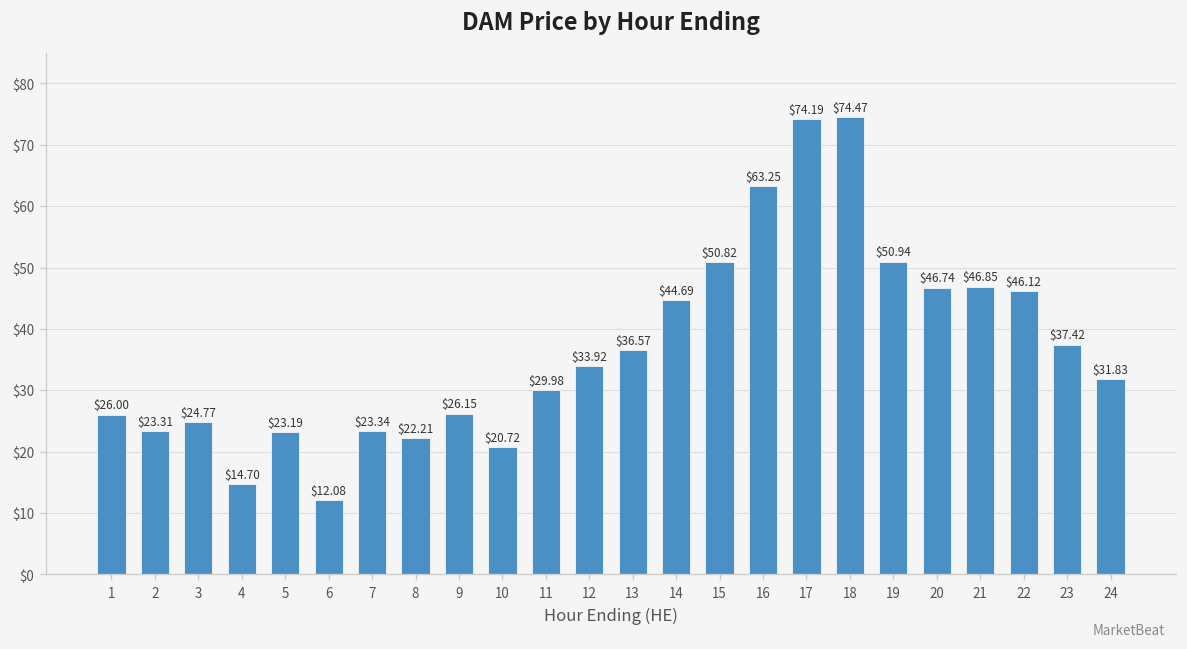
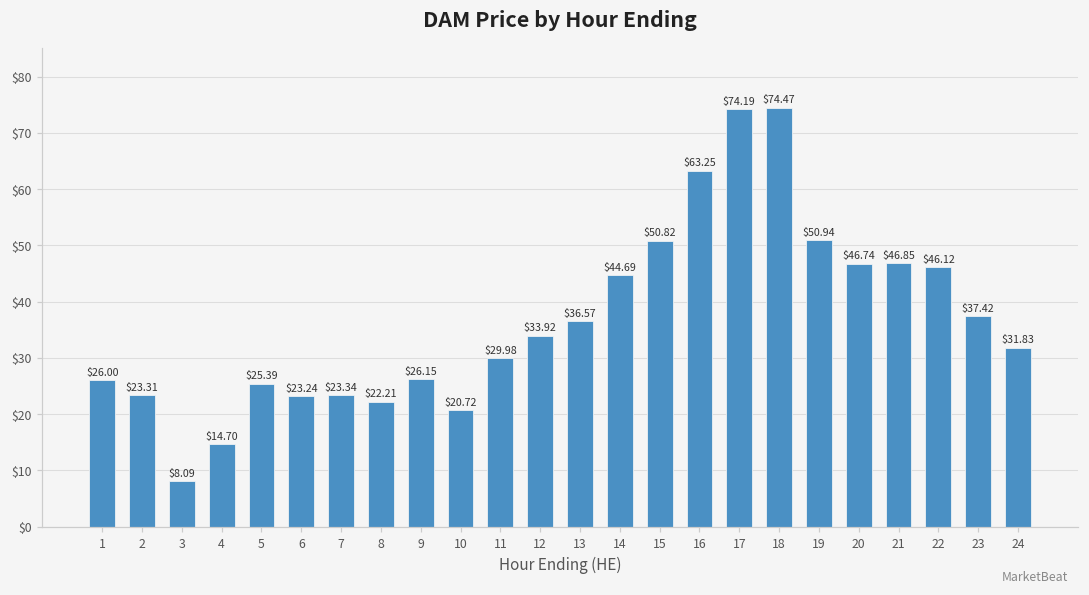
  {
    "1": "$26.00",
    "2": "$23.31",
-   "3": "$24.77",
+   "3": "$8.09",
    "4": "$14.70",
-   "5": "$23.19",
-   "6": "$12.08",
+   "5": "$25.39",
+   "6": "$23.24",
    "7": "$23.34",
    "8": "$22.21",
    "9": "$26.15",
    "10": "$20.72",
    "11": "$29.98",
    "12": "$33.92",
    "13": "$36.57",
    "14": "$44.69",
    "15": "$50.82",
    "16": "$63.25",
    "17": "$74.19",
    "18": "$74.47",
    "19": "$50.94",
    "20": "$46.74",
    "21": "$46.85",
    "22": "$46.12",
    "23": "$37.42",
    "24": "$31.83"
  }
